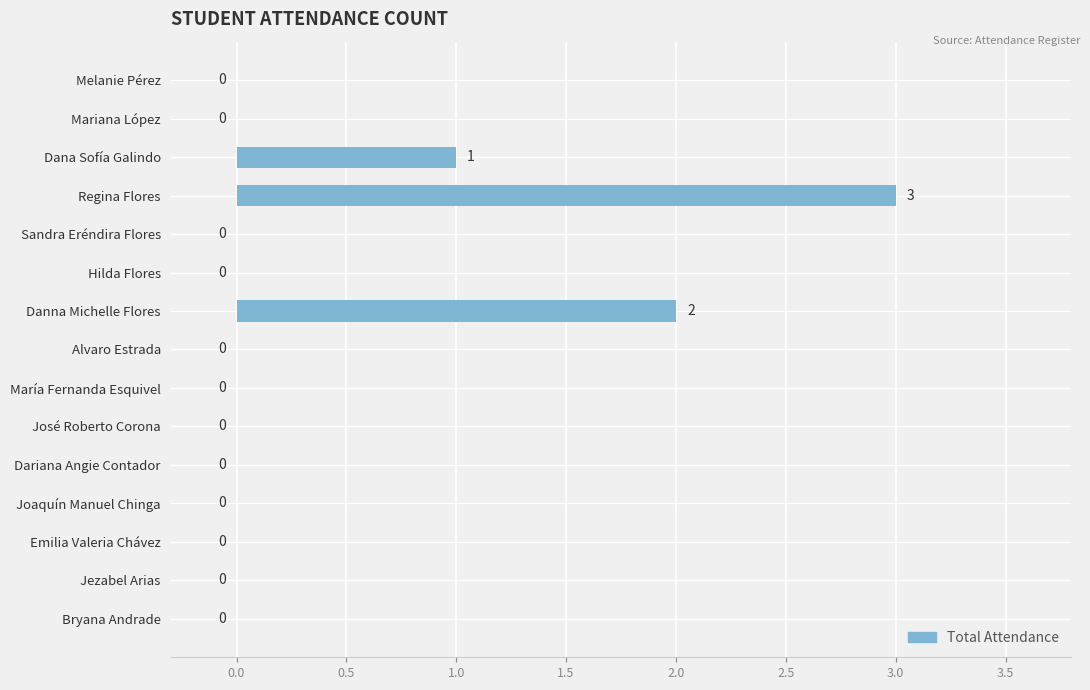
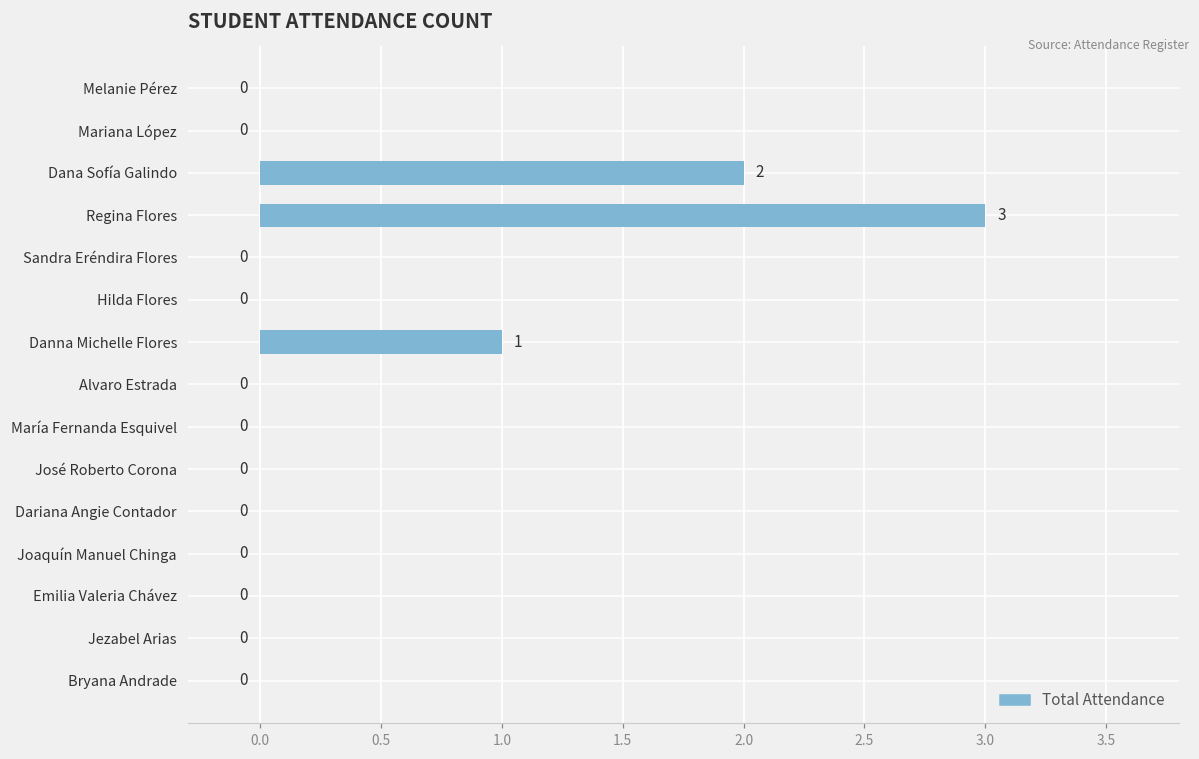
  {
    "Melanie Pérez": 0,
    "Mariana López": 0,
-   "Dana Sofía Galindo": 1,
+   "Dana Sofía Galindo": 2,
    "Regina Flores": 3,
    "Sandra Eréndira Flores": 0,
    "Hilda Flores": 0,
-   "Danna Michelle Flores": 2,
+   "Danna Michelle Flores": 1,
    "Alvaro Estrada": 0,
    "María Fernanda Esquivel": 0,
    "José Roberto Corona": 0,
    "Dariana Angie Contador": 0,
    "Joaquín Manuel Chinga": 0,
    "Emilia Valeria Chávez": 0,
    "Jezabel Arias": 0,
    "Bryana Andrade": 0
  }
